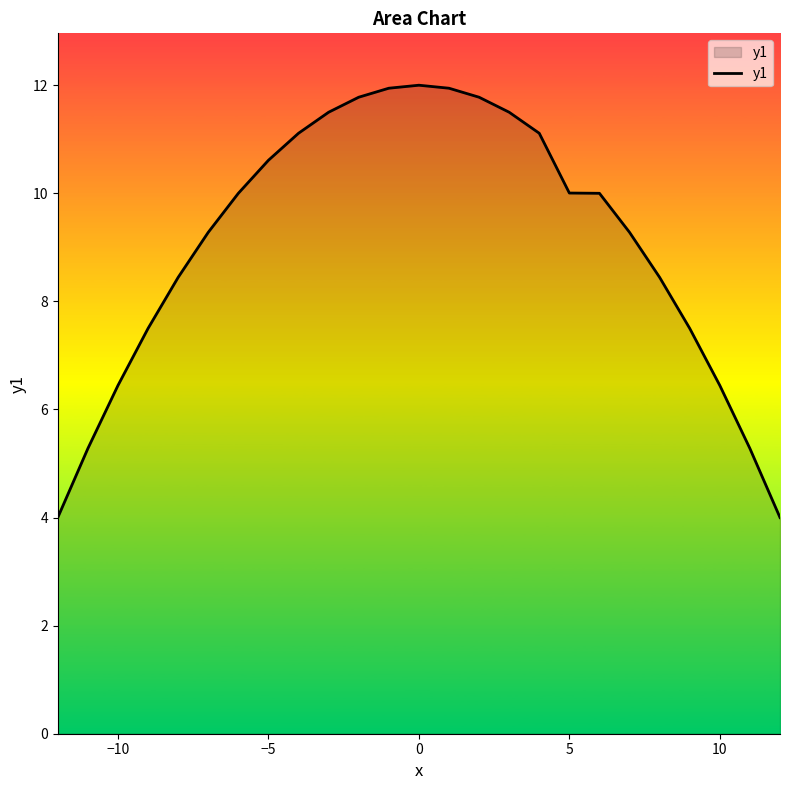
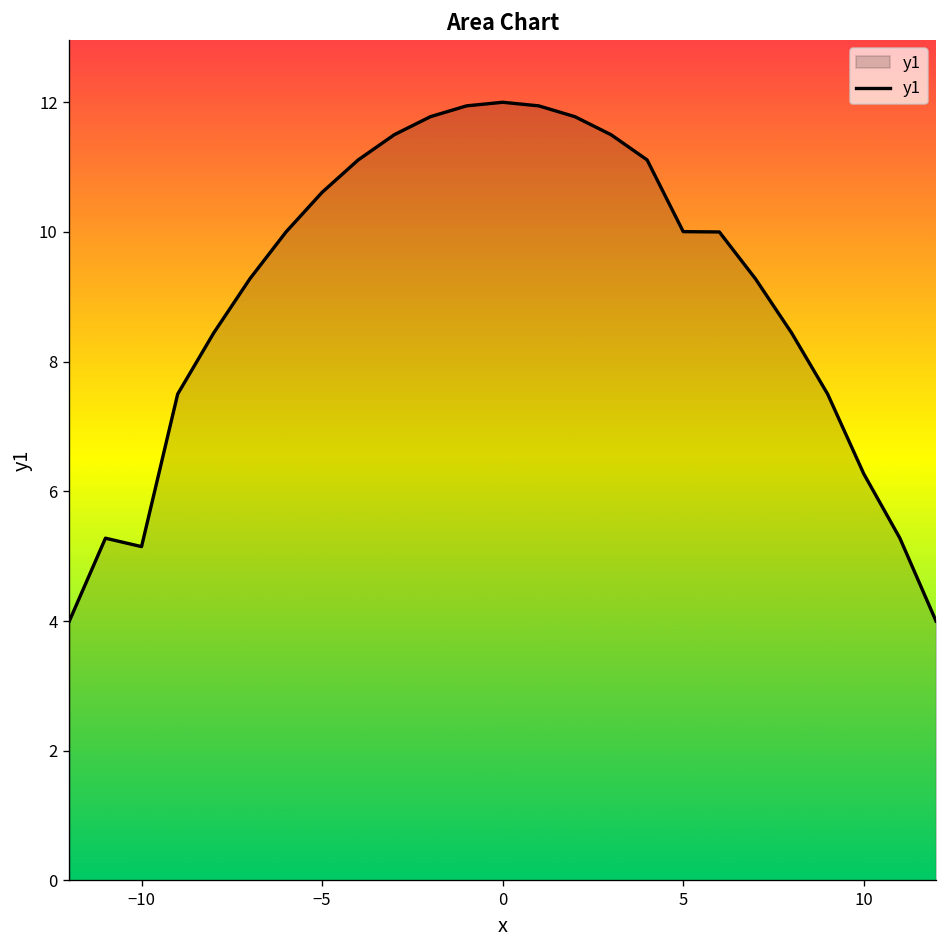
  {
-   "−10": 6.4,
+   "−10": 5.1,
    "−5": 10.6,
    "0": 12.0,
    "5": 10.0,
-   "10": 6.4
+   "10": 6.3
  }
